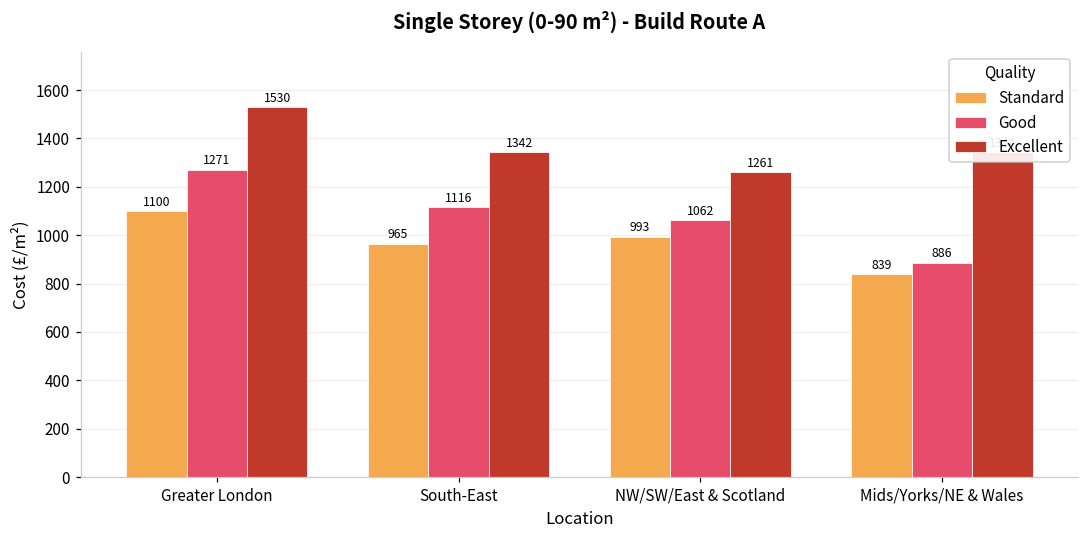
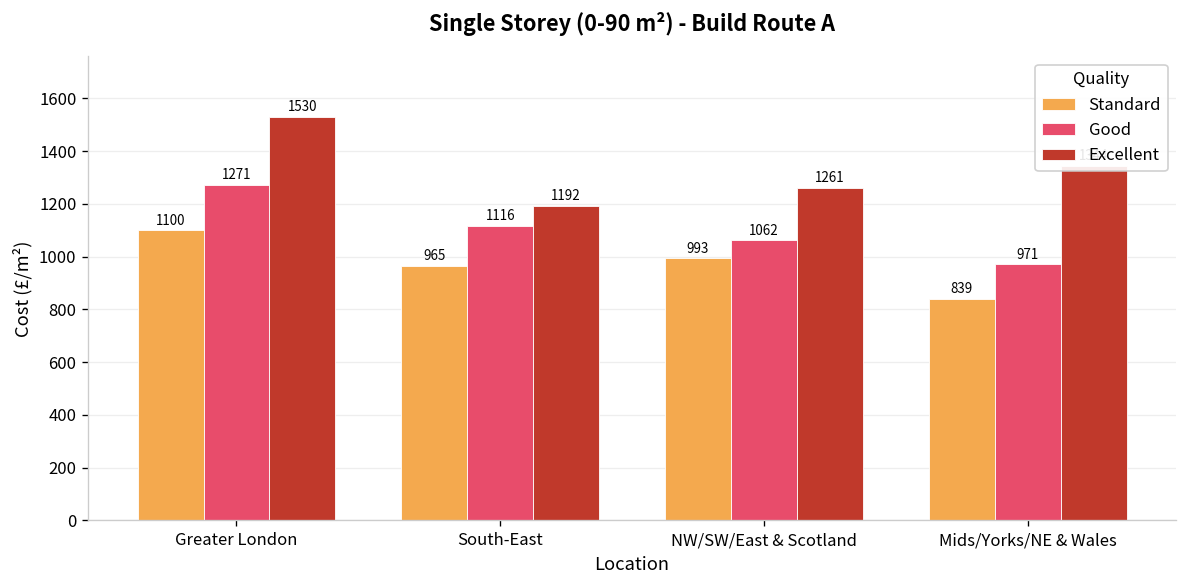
  {
    "Standard": {
      "Greater London": 1100,
      "South-East": 965,
      "NW/SW/East & Scotland": 993,
      "Mids/Yorks/NE & Wales": 839
    },
    "Good": {
      "Greater London": 1271,
      "South-East": 1116,
      "NW/SW/East & Scotland": 1062,
-     "Mids/Yorks/NE & Wales": 886
+     "Mids/Yorks/NE & Wales": 971
    },
    "Excellent": {
      "Greater London": 1530,
-     "South-East": 1342,
+     "South-East": 1192,
      "NW/SW/East & Scotland": 1261
    }
  }
